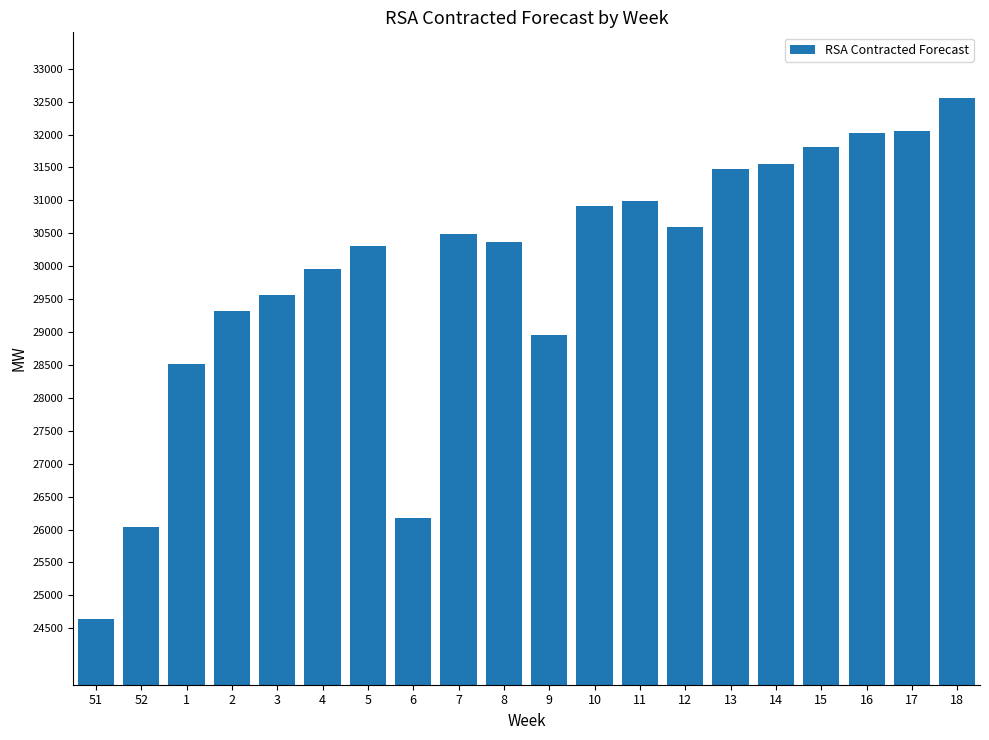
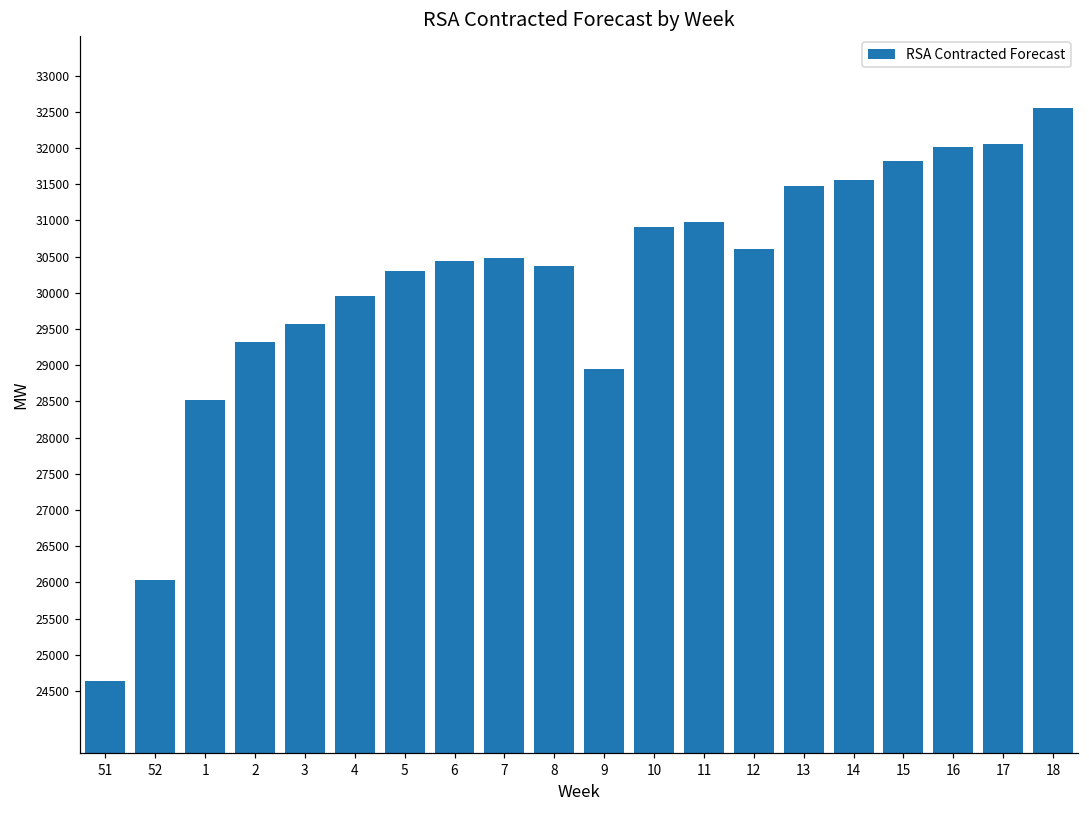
  {
    "51": 24600,
    "52": 26000,
    "1": 28500,
    "2": 29300,
    "3": 29600,
    "4": 30000,
    "5": 30300,
-   "6": 26200,
+   "6": 30400,
    "7": 30500,
    "8": 30400,
    "9": 29000,
    "10": 30900,
    "11": 31000,
    "12": 30600,
    "13": 31500,
    "14": 31600,
    "15": 31800,
    "16": 32000,
    "17": 32100,
    "18": 32600
  }
